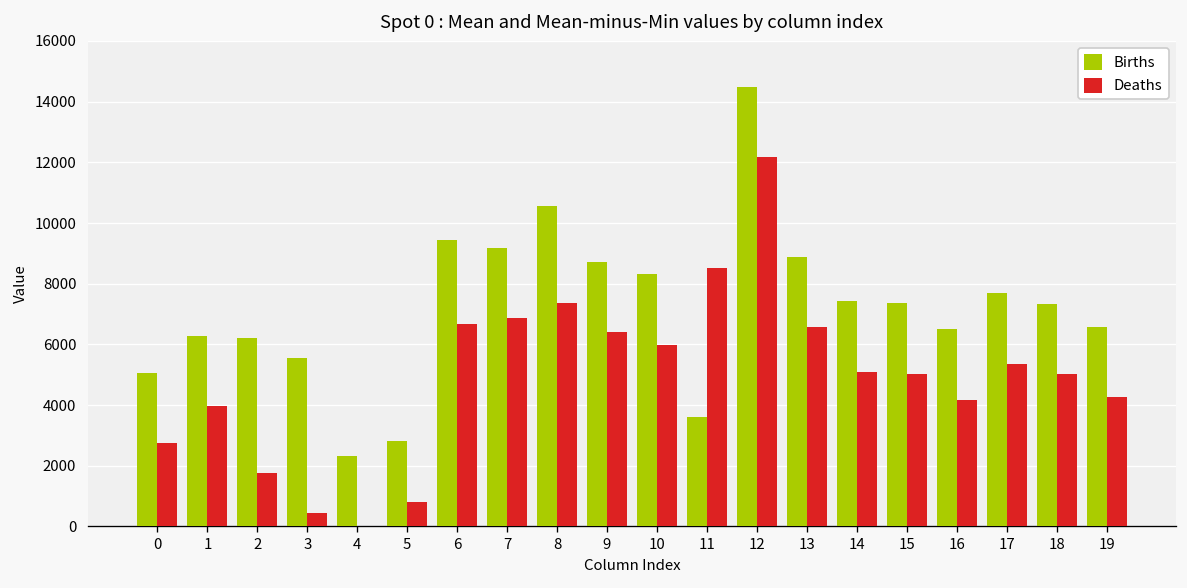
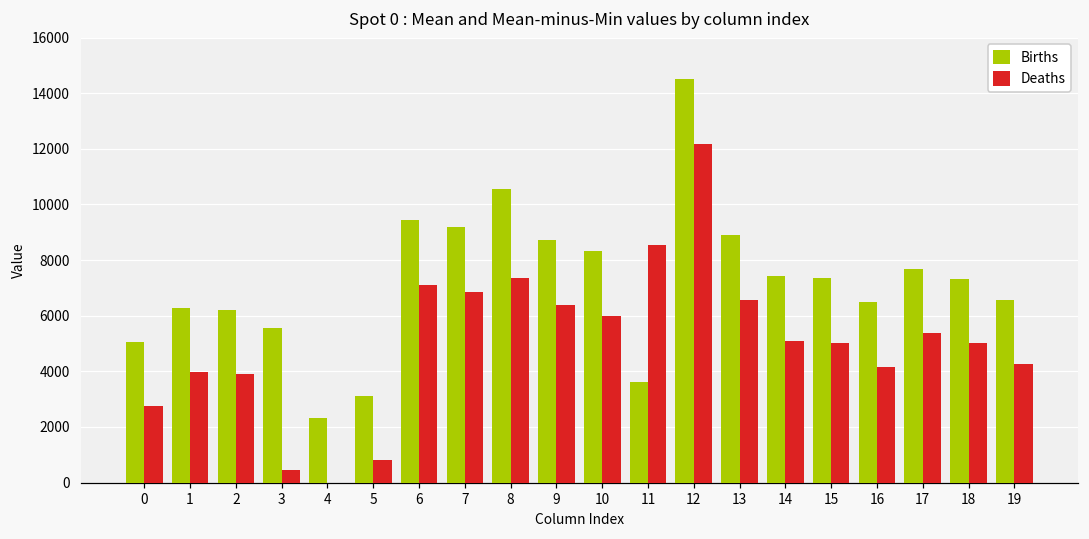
  {
    "Births": {
      "0": 5100,
      "1": 6300,
      "2": 6200,
      "3": 5600,
      "4": 2300,
-     "5": 2800,
+     "5": 3100,
      "6": 9400,
      "7": 9200,
      "8": 10600,
      "9": 8700,
      "10": 8300,
      "11": 3600,
      "12": 14500,
      "13": 8900,
      "14": 7400,
      "15": 7300,
      "16": 6500,
      "17": 7700,
      "18": 7300,
      "19": 6600
    },
    "Deaths": {
      "0": 2700,
      "1": 4000,
-     "2": 1800,
+     "2": 3900,
      "3": 400,
      "4": 0,
      "5": 800,
-     "6": 6700,
+     "6": 7100,
      "7": 6900,
      "8": 7400,
      "9": 6400,
      "10": 6000,
      "11": 8500,
      "12": 12200,
      "13": 6600,
      "14": 5100,
      "15": 5000,
      "16": 4200,
      "17": 5400,
      "18": 5000,
      "19": 4300
    }
  }
